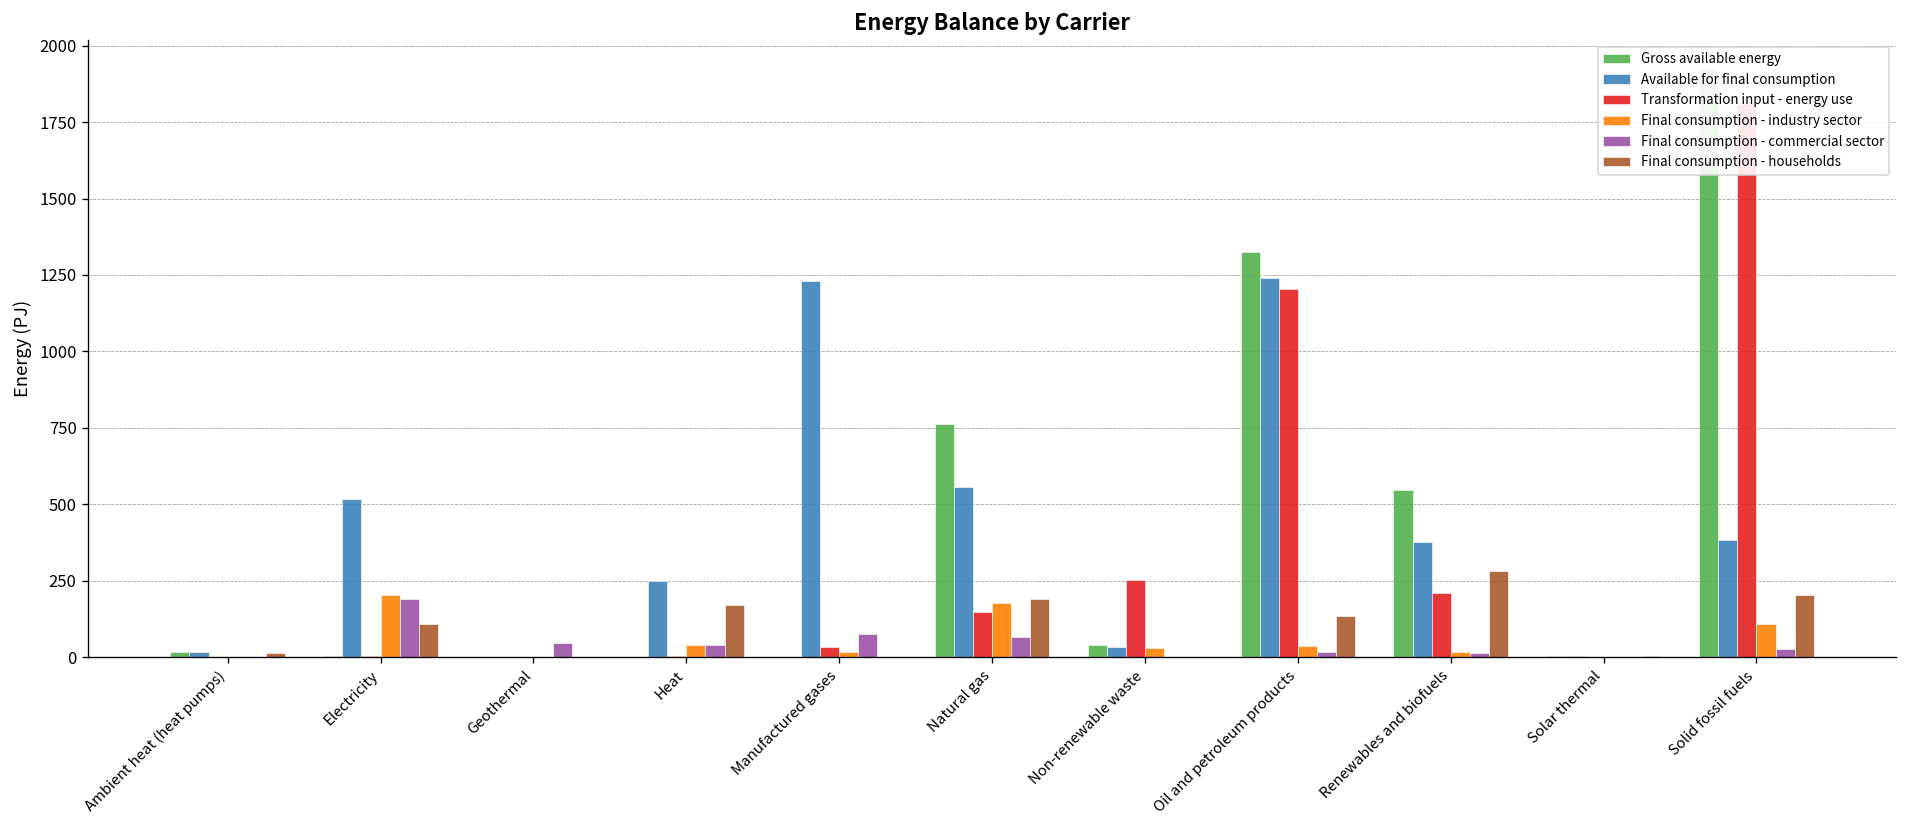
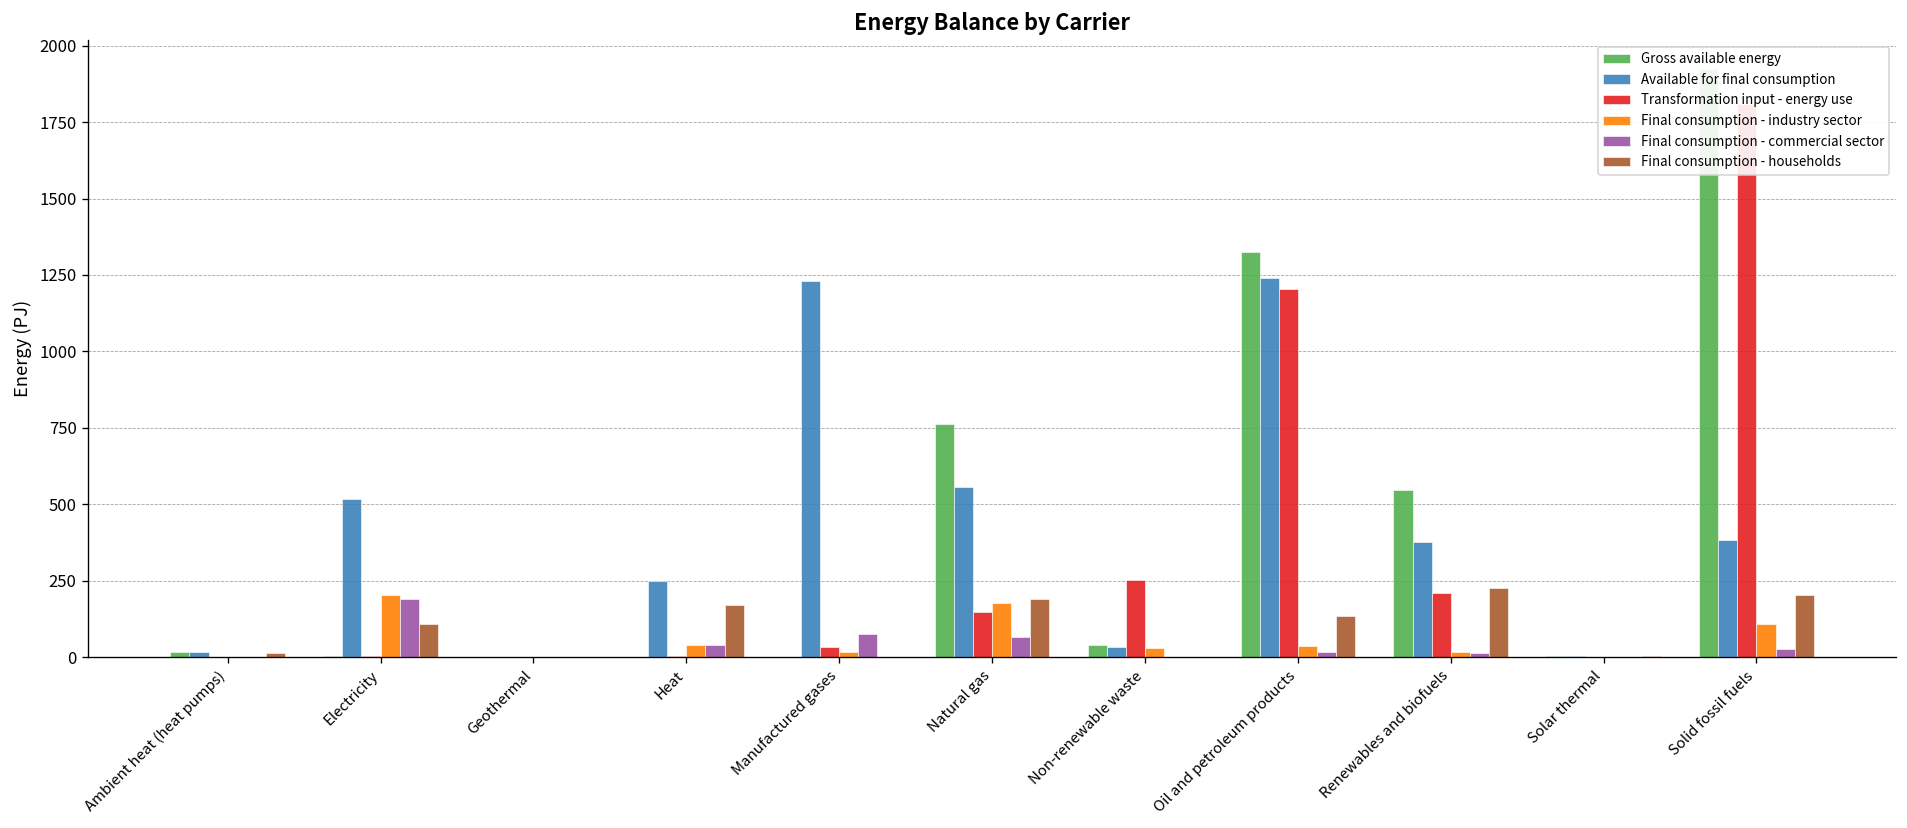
  {
    "Gross available energy": {
      "Ambient heat (heat pumps)": 20,
      "Manufactured gases": 0,
      "Natural gas": 760,
      "Non-renewable waste": 40,
      "Oil and petroleum products": 1320,
      "Renewables and biofuels": 550
    },
    "Available for final consumption": {
      "Ambient heat (heat pumps)": 20,
      "Electricity": 520,
      "Heat": 250,
      "Manufactured gases": 1230,
      "Natural gas": 560,
      "Non-renewable waste": 30,
      "Oil and petroleum products": 1240,
      "Renewables and biofuels": 380,
      "Solid fossil fuels": 380
    },
    "Transformation input - energy use": {
      "Ambient heat (heat pumps)": 0,
      "Geothermal": 0,
      "Manufactured gases": 30,
      "Natural gas": 150,
      "Non-renewable waste": 250,
      "Oil and petroleum products": 1200,
      "Renewables and biofuels": 210,
      "Solar thermal": 0
    },
    "Final consumption - industry sector": {
      "Ambient heat (heat pumps)": 0,
      "Electricity": 200,
      "Geothermal": 0,
      "Heat": 40,
      "Manufactured gases": 20,
      "Natural gas": 180,
      "Non-renewable waste": 30,
      "Oil and petroleum products": 40,
      "Renewables and biofuels": 20,
      "Solar thermal": 0,
      "Solid fossil fuels": 110
    },
    "Final consumption - commercial sector": {
      "Electricity": 190,
-     "Geothermal": 50,
+     "Geothermal": 0,
      "Heat": 40,
      "Manufactured gases": 80,
      "Natural gas": 70,
      "Oil and petroleum products": 20,
      "Renewables and biofuels": 10,
      "Solid fossil fuels": 30
    },
    "Final consumption - households": {
      "Ambient heat (heat pumps)": 10,
      "Electricity": 110,
      "Heat": 170,
      "Manufactured gases": 0,
      "Natural gas": 190,
      "Non-renewable waste": 0,
      "Oil and petroleum products": 130,
-     "Renewables and biofuels": 280,
+     "Renewables and biofuels": 230,
      "Solid fossil fuels": 200
    }
  }
